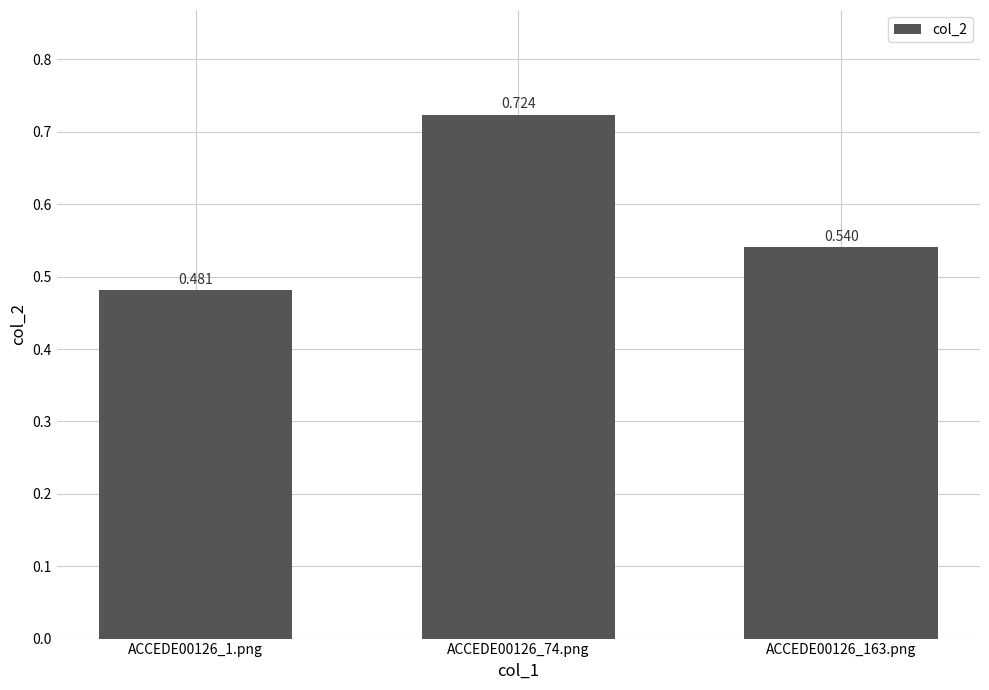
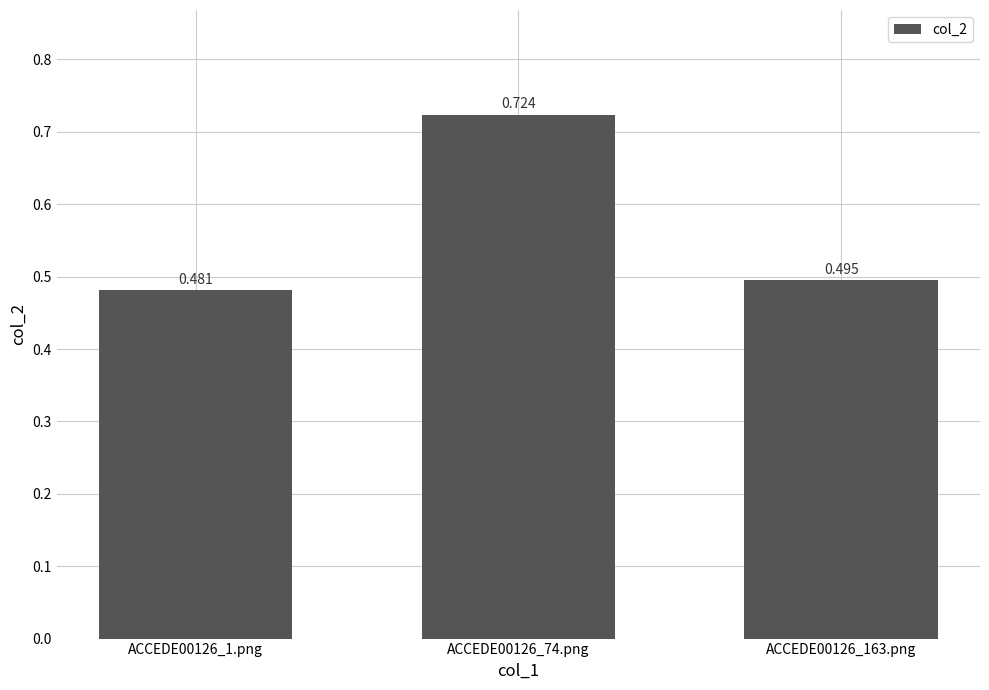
  {
    "ACCEDE00126_1.png": 0.481,
    "ACCEDE00126_74.png": 0.724,
-   "ACCEDE00126_163.png": 0.540
+   "ACCEDE00126_163.png": 0.495
  }
